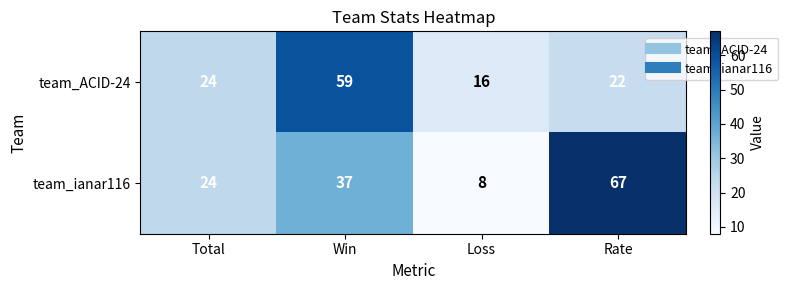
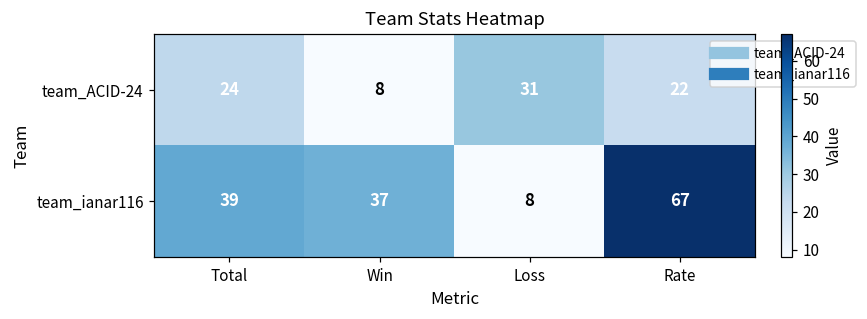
  {
    "team_ACID-24": {
      "Total": 24,
-     "Win": 59,
-     "Loss": 16,
+     "Win": 8,
+     "Loss": 31,
      "Rate": 22
    },
    "team_ianar116": {
-     "Total": 24,
+     "Total": 39,
      "Win": 37,
      "Loss": 8,
      "Rate": 67
    }
  }
